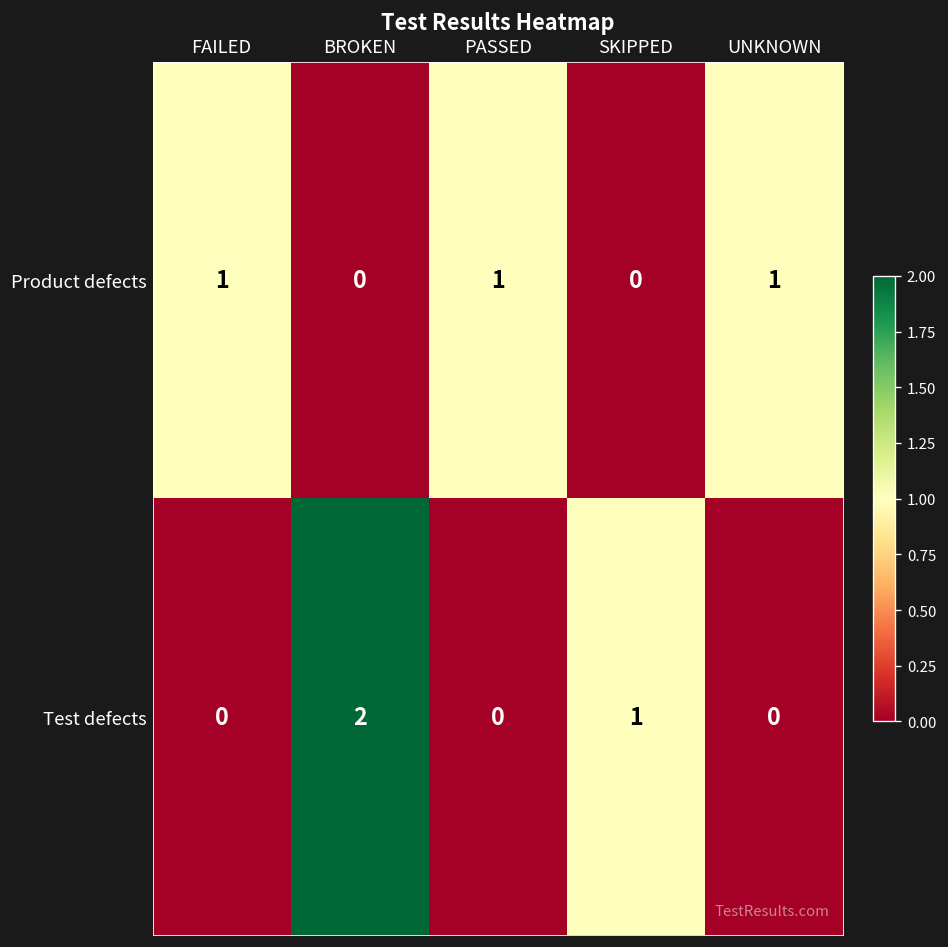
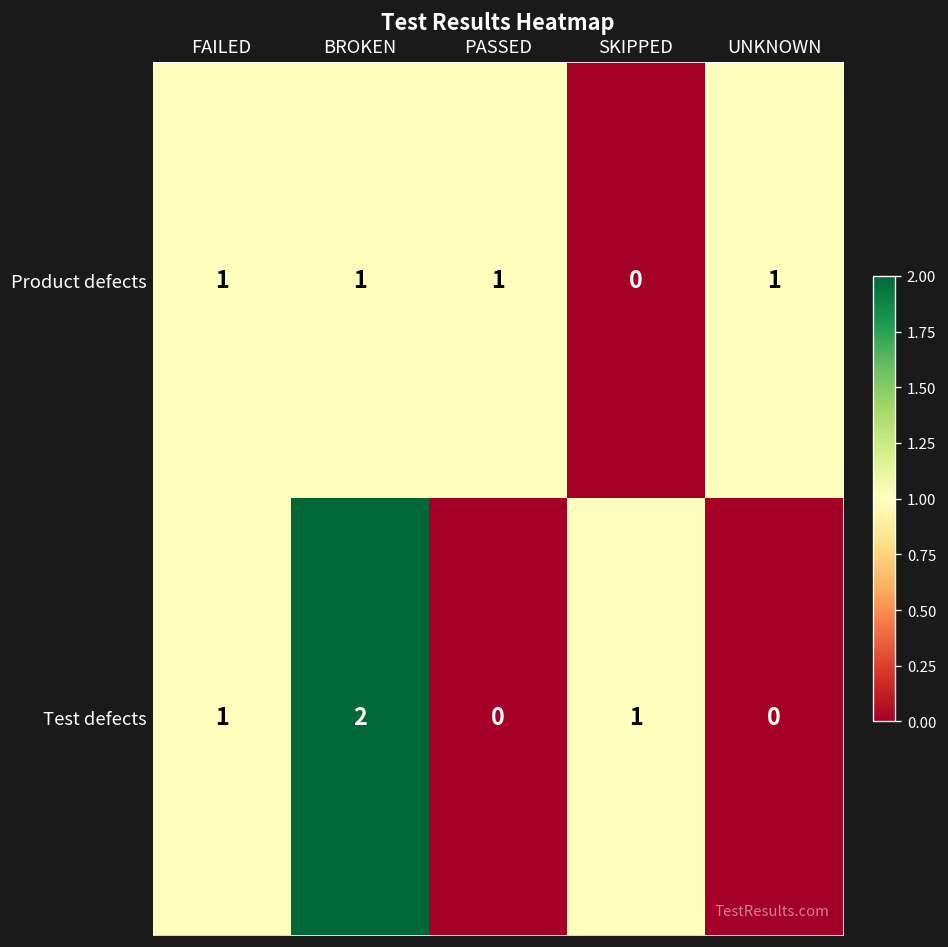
  {
    "Product defects": {
      "FAILED": 1,
-     "BROKEN": 0,
+     "BROKEN": 1,
      "PASSED": 1,
      "SKIPPED": 0,
      "UNKNOWN": 1
    },
    "Test defects": {
-     "FAILED": 0,
+     "FAILED": 1,
      "BROKEN": 2,
      "PASSED": 0,
      "SKIPPED": 1
    }
  }
